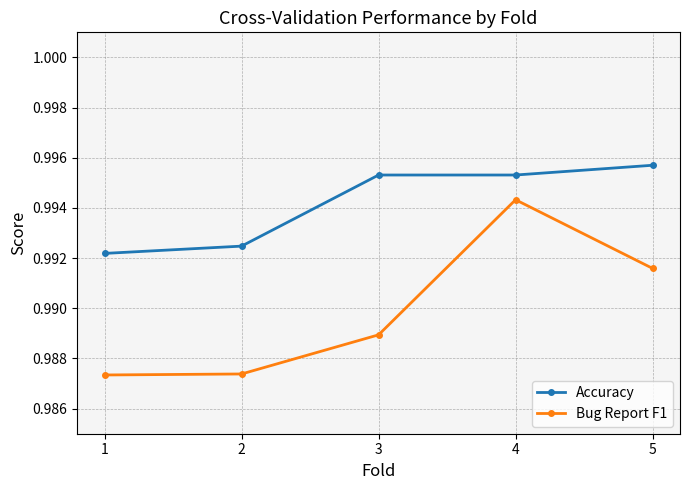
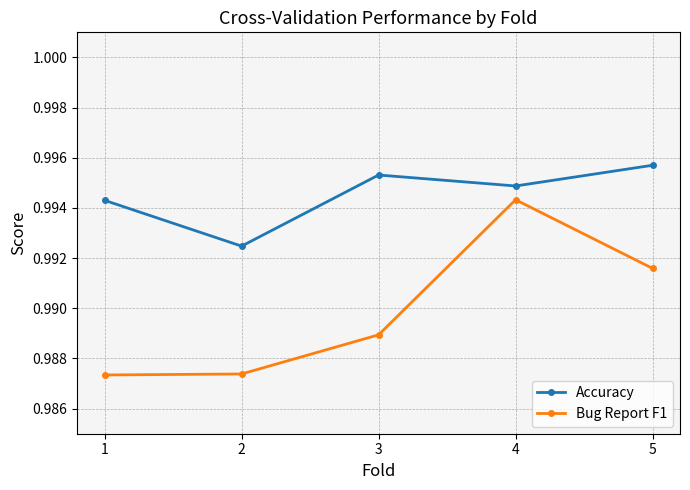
  {
    "Accuracy": {
-     "1": 0.9922,
+     "1": 0.9943,
      "2": 0.9925,
      "3": 0.9953,
-     "4": 0.9953,
+     "4": 0.9949,
      "5": 0.9957
    },
    "Bug Report F1": {
      "1": 0.9873,
      "2": 0.9874,
      "3": 0.9889,
      "4": 0.9943,
      "5": 0.9916
    }
  }
